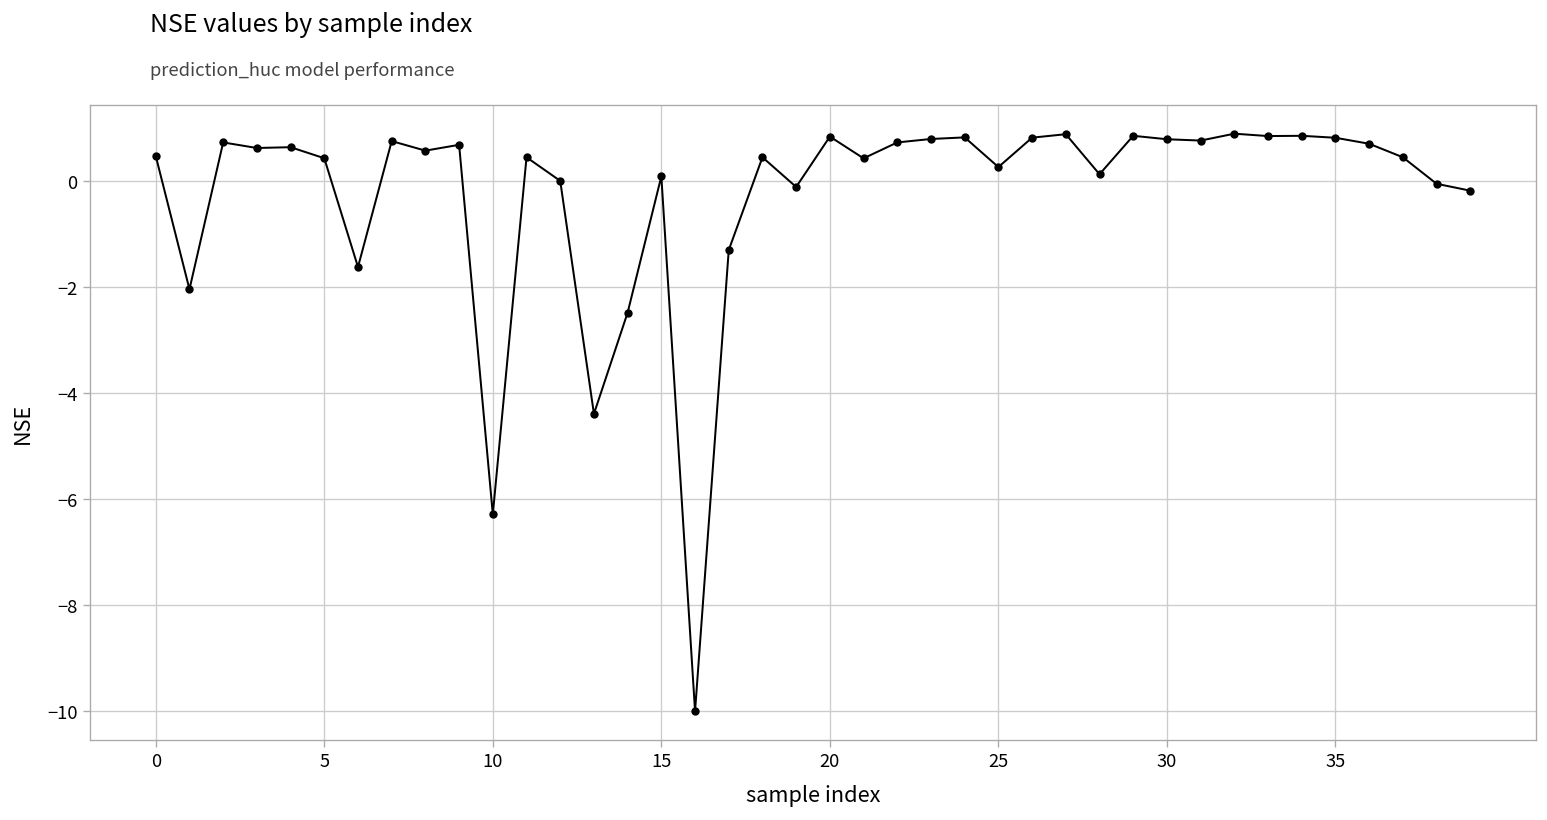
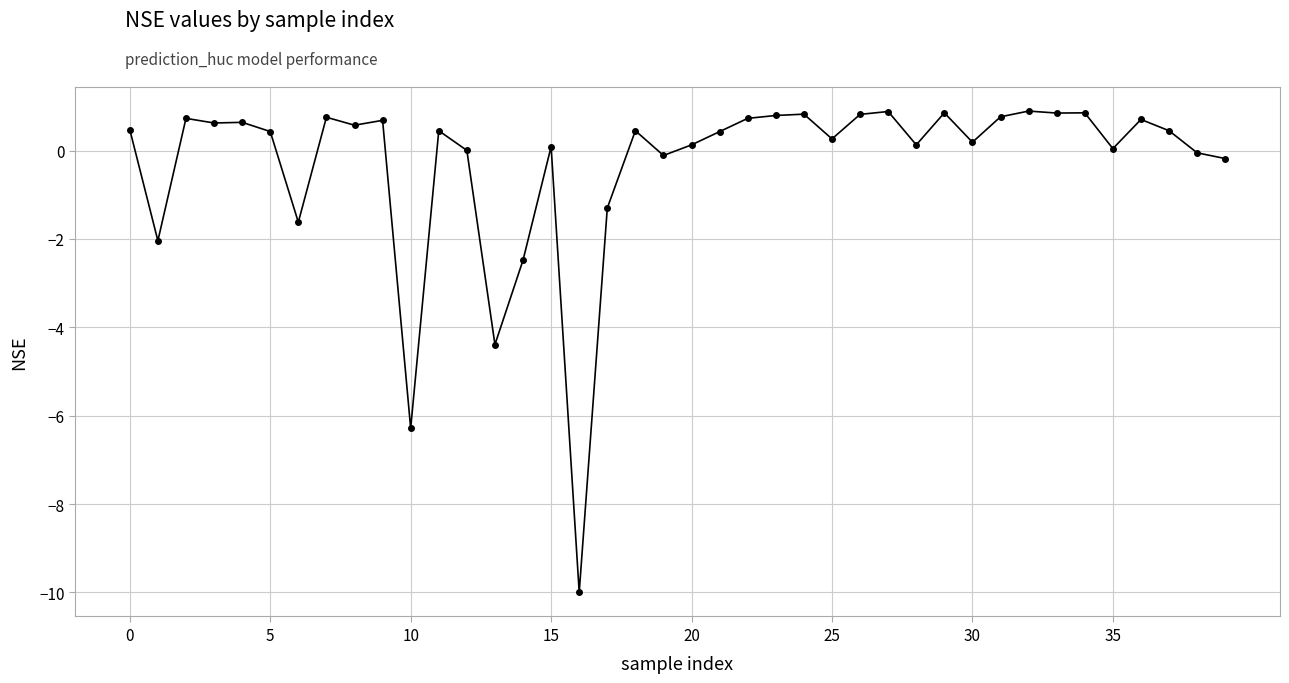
  {
    "0": 0.5,
    "5": 0.4,
    "10": -6.3,
    "15": 0.1,
-   "20": 0.8,
+   "20": 0.1,
    "25": 0.3,
-   "30": 0.8,
-   "35": 0.8
+   "30": 0.2,
+   "35": 0.0
  }
